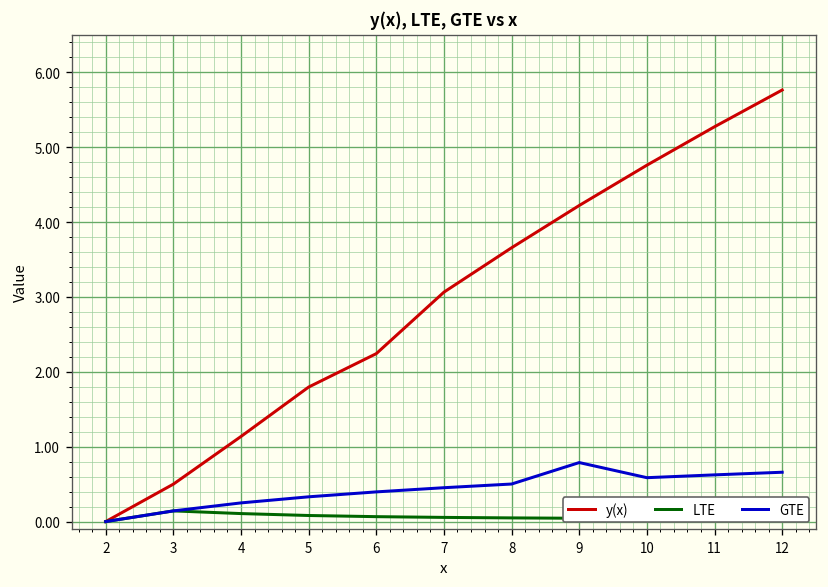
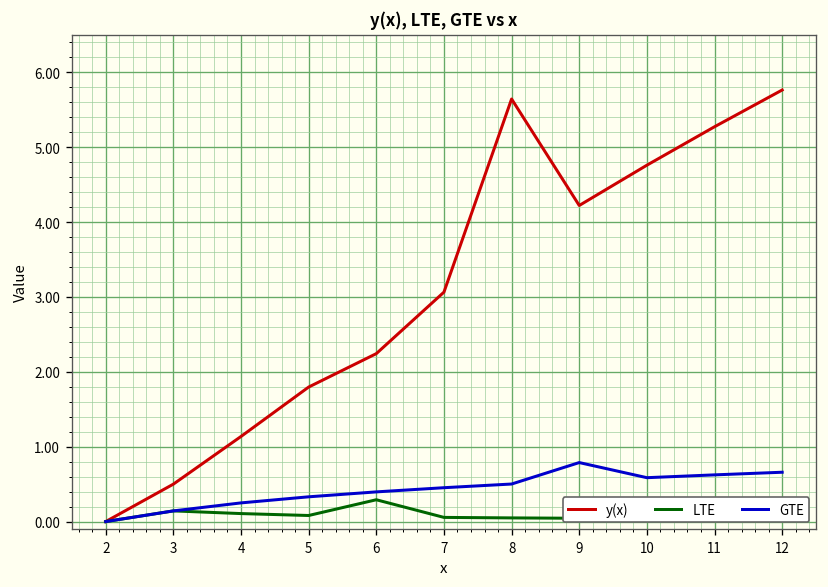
  {
    "y(x)": {
      "3": 0.5,
      "4": 1.1,
      "5": 1.8,
      "6": 2.2,
      "7": 3.1,
-     "8": 3.7,
+     "8": 5.6,
      "9": 4.2,
      "10": 4.8,
      "11": 5.3,
      "12": 5.8
    },
    "LTE": {
      "4": 0.1,
      "5": 0.1,
-     "6": 0.1,
+     "6": 0.3,
      "7": 0.1,
      "8": 0.0
    },
    "GTE": {
      "4": 0.2,
      "5": 0.3,
      "6": 0.4,
      "7": 0.5,
      "8": 0.5,
      "9": 0.8,
      "10": 0.6,
      "11": 0.6,
      "12": 0.7
    }
  }
